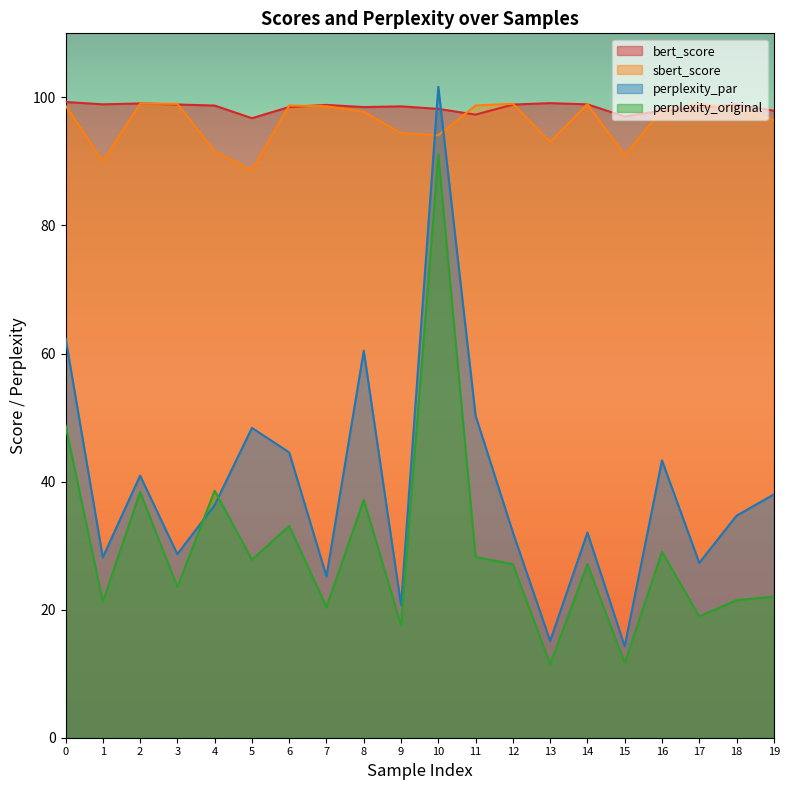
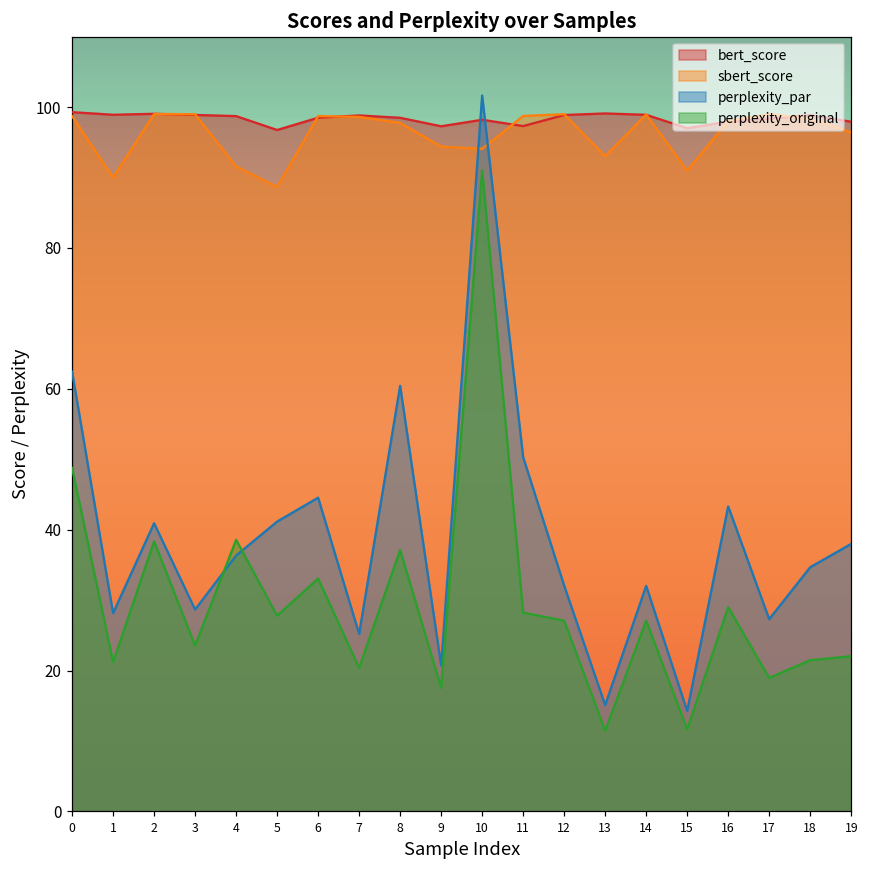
  {
    "bert_score": {
      "0": 99,
      "1": 99,
      "4": 99,
      "5": 97,
      "8": 98,
-     "9": 99,
+     "9": 97,
      "10": 98,
      "11": 97,
      "13": 99,
      "19": 98
    },
    "sbert_score": {
      "0": 99,
      "1": 90,
      "4": 92,
      "5": 89,
      "8": 98,
      "9": 94,
      "10": 94,
      "11": 99,
      "13": 93,
      "15": 91,
      "19": 96
    },
    "perplexity_par": {
      "0": 62,
      "1": 28,
      "2": 41,
      "3": 29,
      "4": 36,
-     "5": 48,
+     "5": 41,
      "6": 45,
      "7": 25,
      "8": 60,
      "9": 21,
      "10": 102,
      "11": 50,
      "12": 32,
      "13": 15,
      "14": 32,
      "15": 14,
      "16": 43,
      "17": 27,
      "18": 35,
      "19": 38
    },
    "perplexity_original": {
      "0": 49,
      "1": 21,
      "2": 38,
      "3": 24,
      "4": 39,
      "5": 28,
      "6": 33,
      "7": 20,
      "8": 37,
      "9": 18,
      "10": 91,
      "11": 28,
      "12": 27,
      "13": 11,
      "14": 27,
      "15": 12,
      "16": 29,
      "17": 19,
      "18": 21,
      "19": 22
    }
  }
